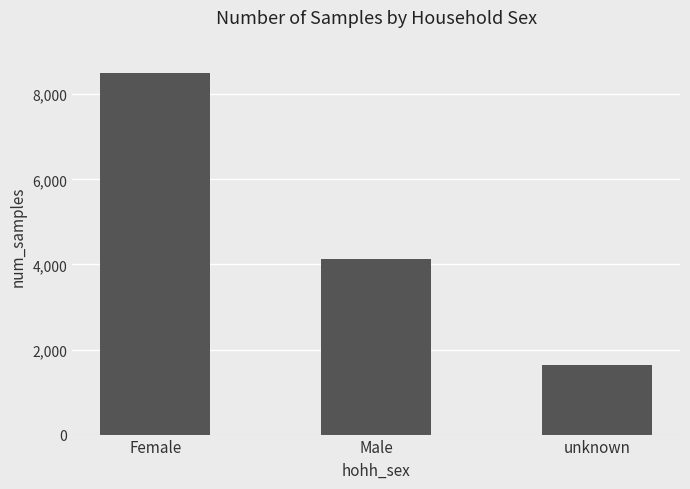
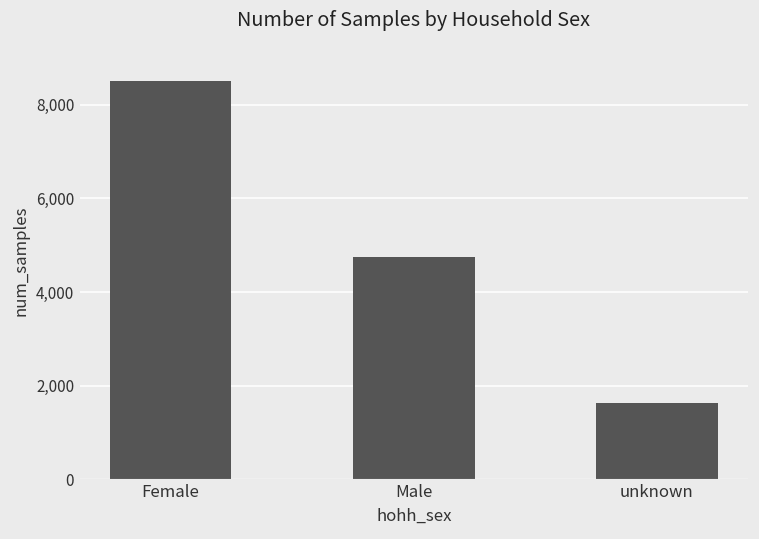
  {
    "Female": "8,500",
-   "Male": "4,100",
+   "Male": "4,700",
    "unknown": "1,600"
  }
